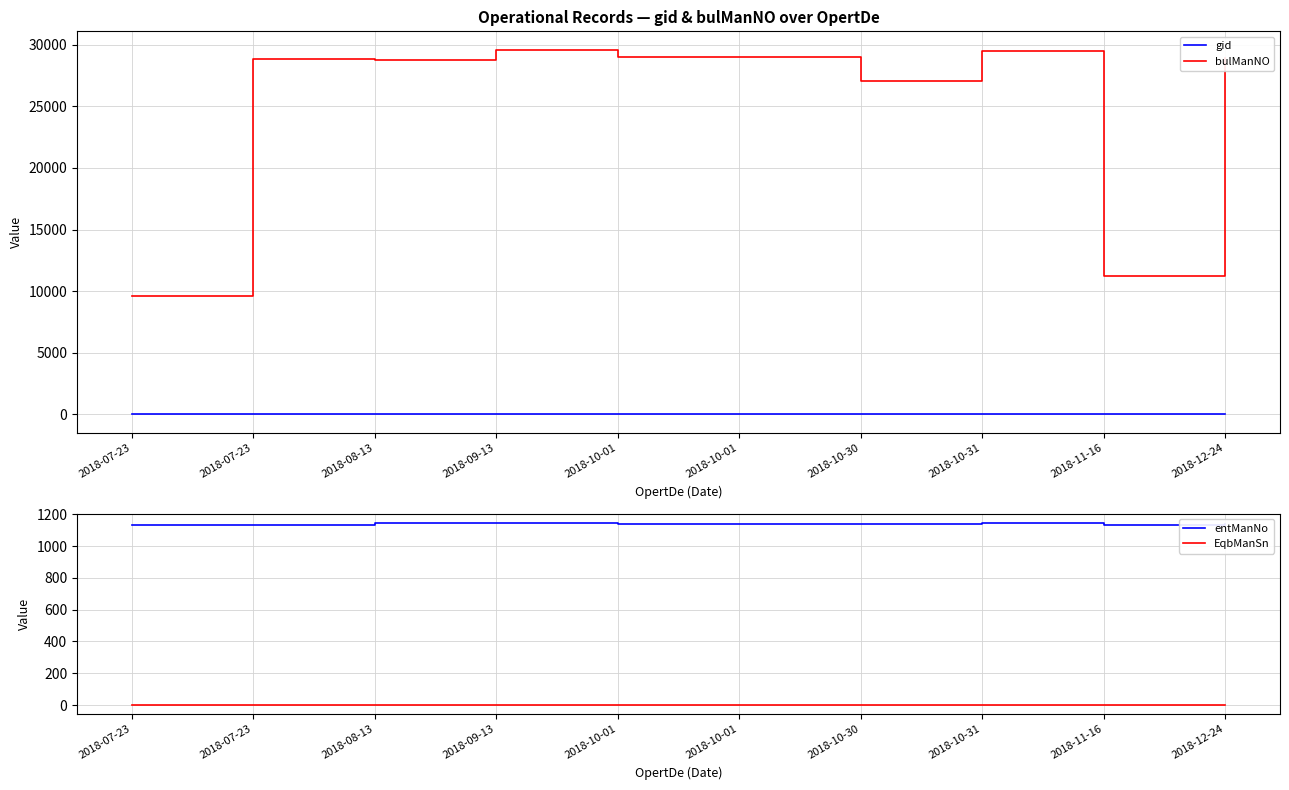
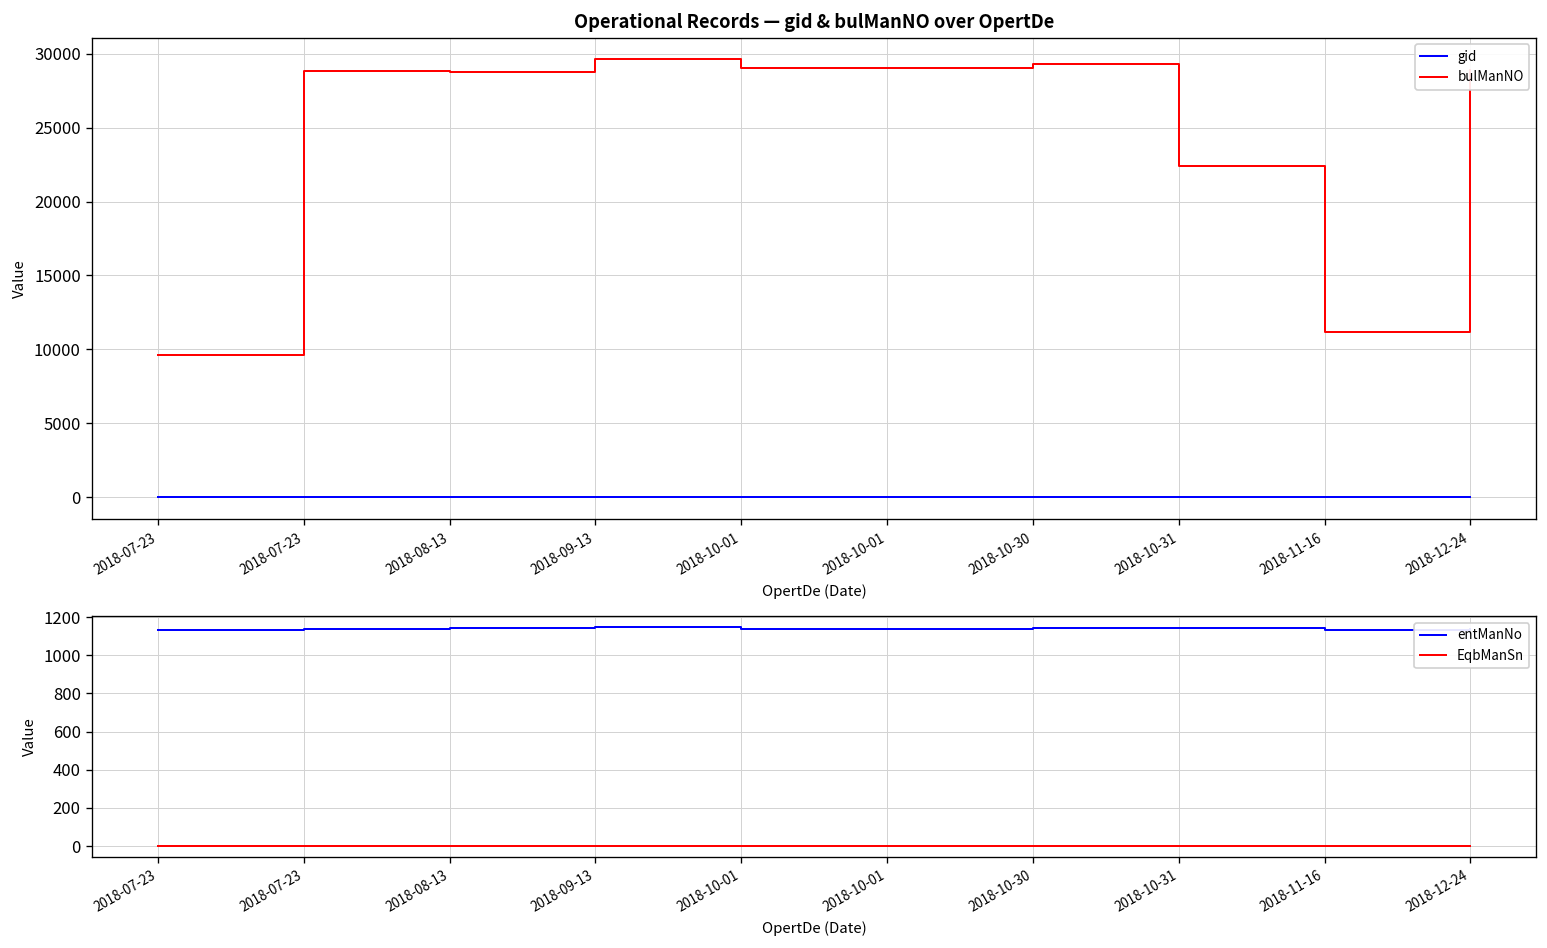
  {
    "Operational Records — gid & bulManNO over OpertDe": {
      "gid": {
        "2018-08-13": 0,
        "2018-09-13": 0,
        "2018-10-30": 0,
        "2018-10-31": 0,
        "2018-11-16": 0,
        "2018-12-24": 0
      },
      "bulManNO": {
        "2018-08-13": 28800,
        "2018-09-13": 29600,
-       "2018-10-30": 27100,
-       "2018-10-31": 29500,
+       "2018-10-30": 29300,
+       "2018-10-31": 22400,
        "2018-11-16": 11200
      }
    }
  }
